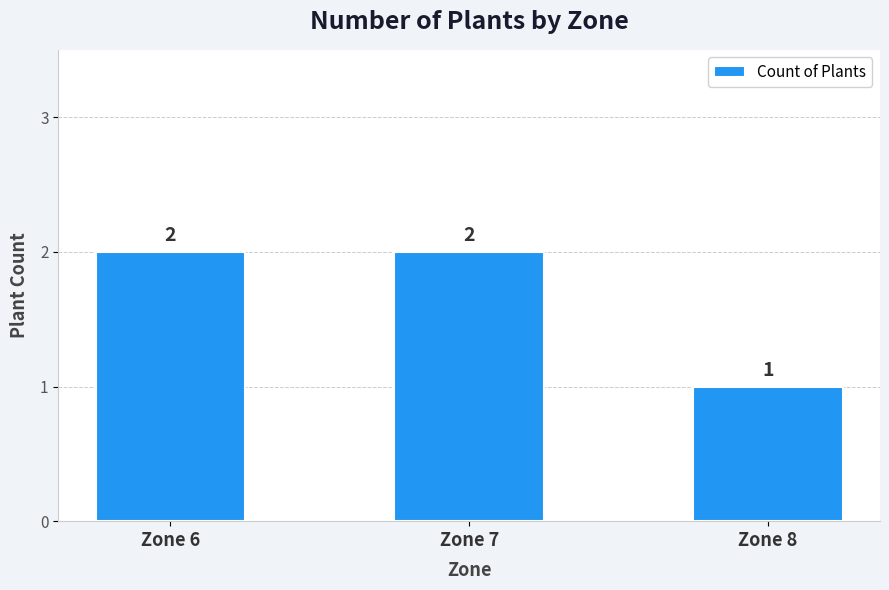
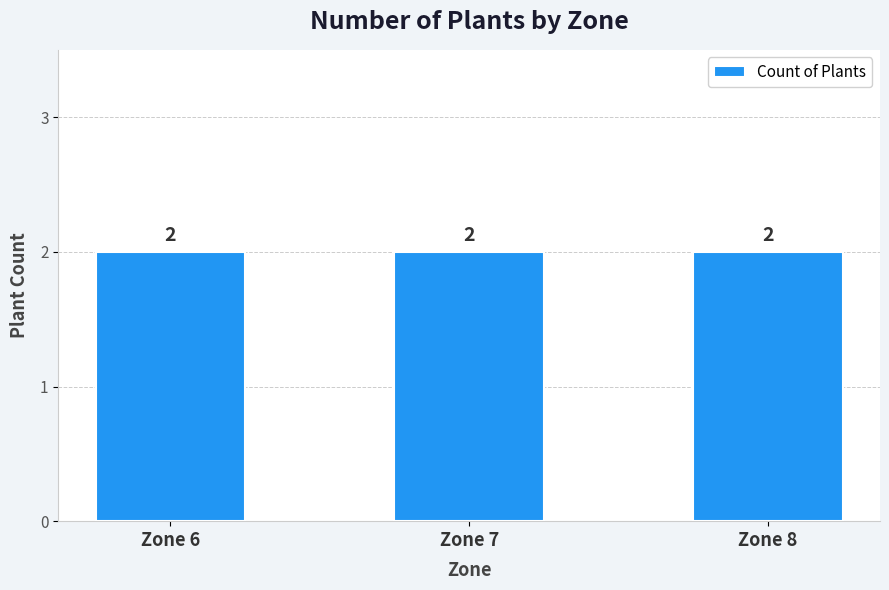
  {
    "Zone 6": 2,
    "Zone 7": 2,
-   "Zone 8": 1
+   "Zone 8": 2
  }
